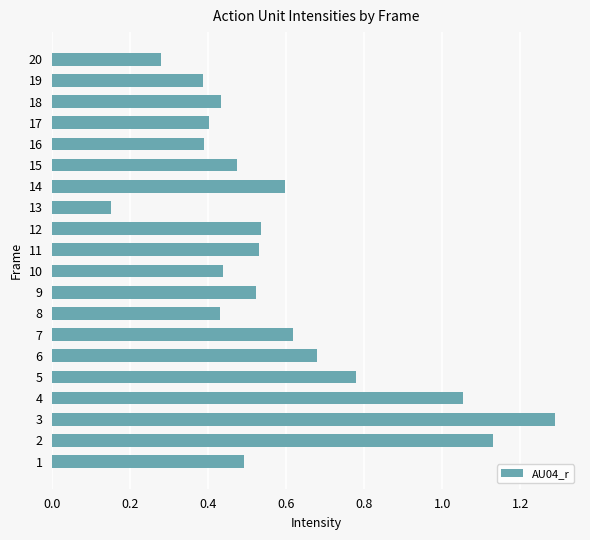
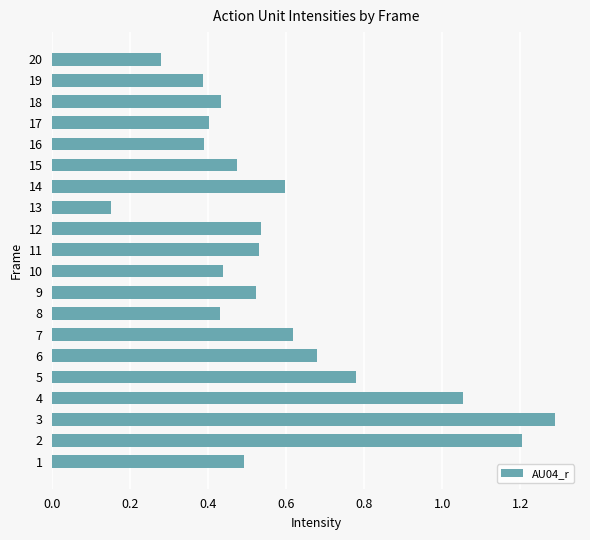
  {
    "20": 0.28,
    "19": 0.39,
    "18": 0.43,
    "17": 0.40,
    "16": 0.39,
    "15": 0.47,
    "14": 0.60,
    "13": 0.15,
    "12": 0.54,
    "11": 0.53,
    "10": 0.44,
    "9": 0.52,
    "8": 0.43,
    "7": 0.62,
    "6": 0.68,
    "5": 0.78,
    "4": 1.05,
    "3": 1.29,
-   "2": 1.13,
+   "2": 1.20,
    "1": 0.49
  }
